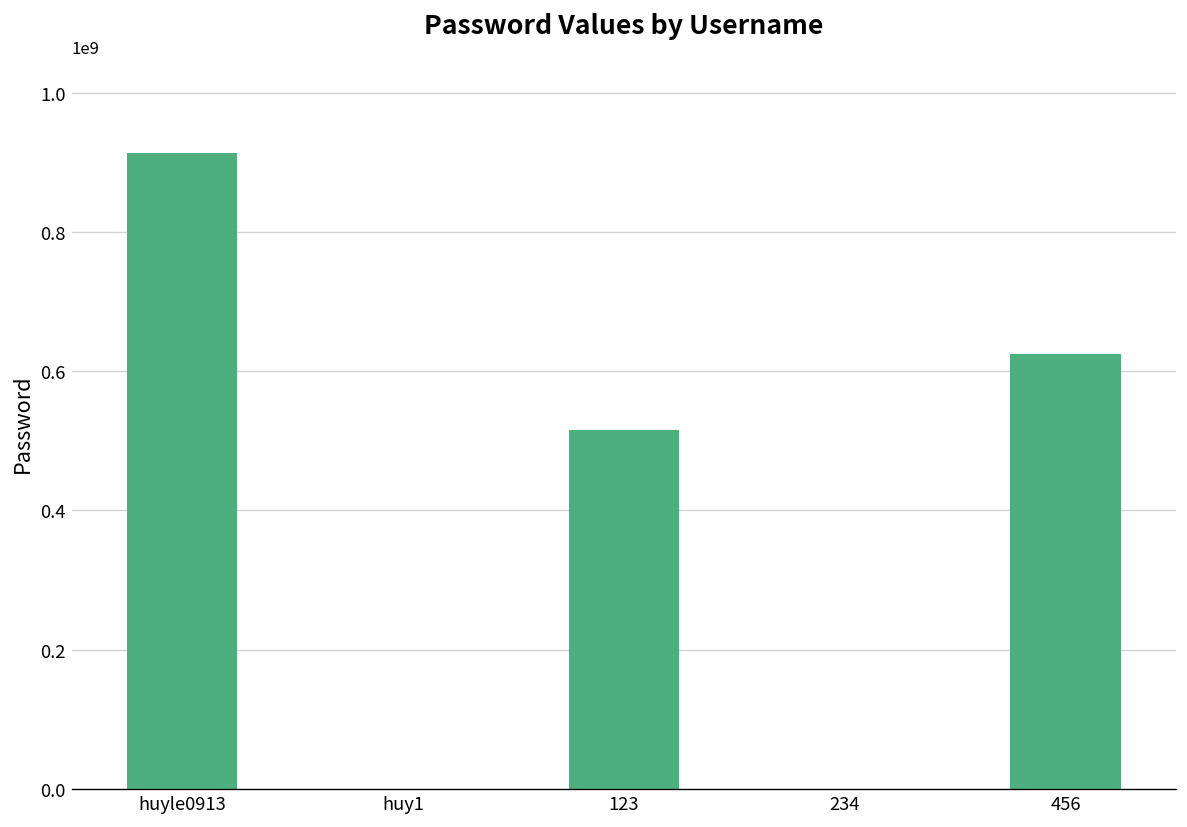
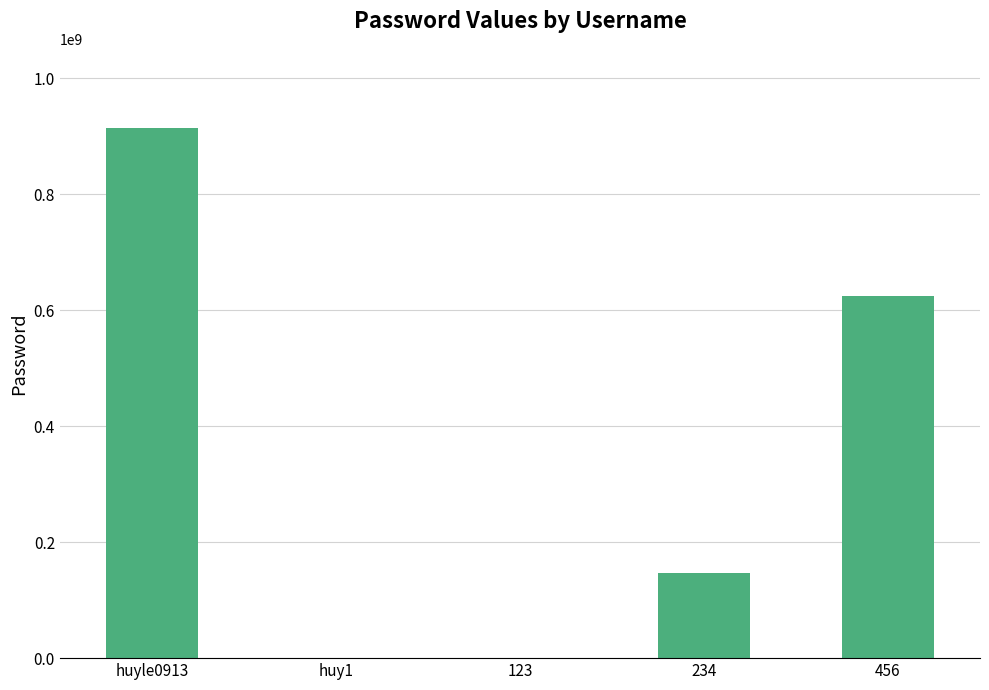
  {
    "huyle0913": 910000000,
-   "123": 510000000,
-   "234": 0,
+   "123": 0,
+   "234": 150000000,
    "456": 620000000
  }
